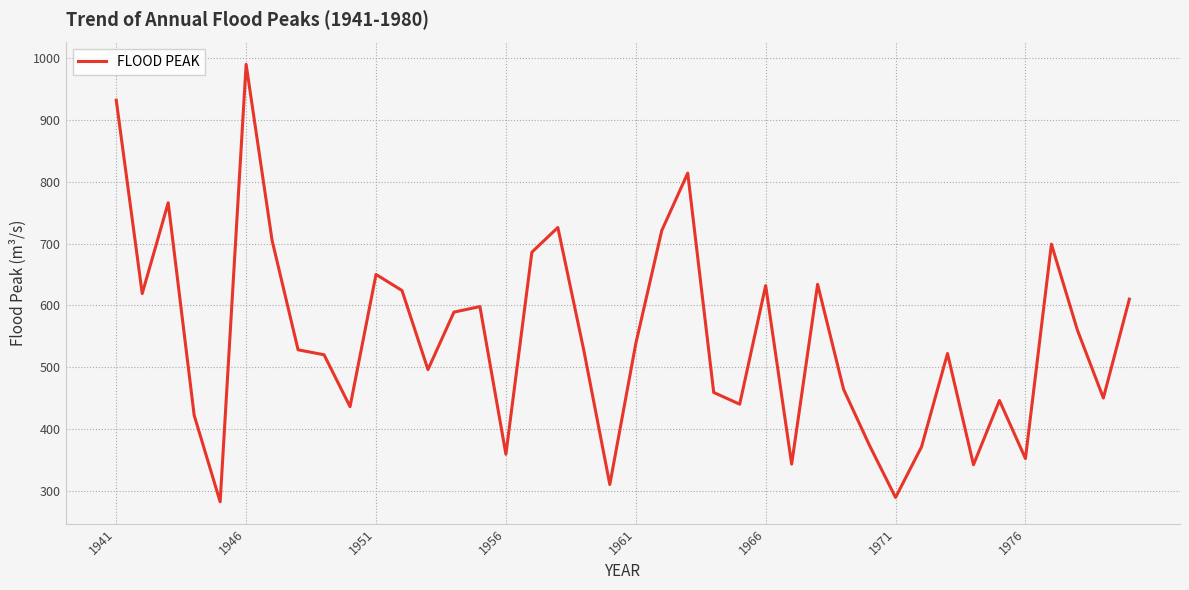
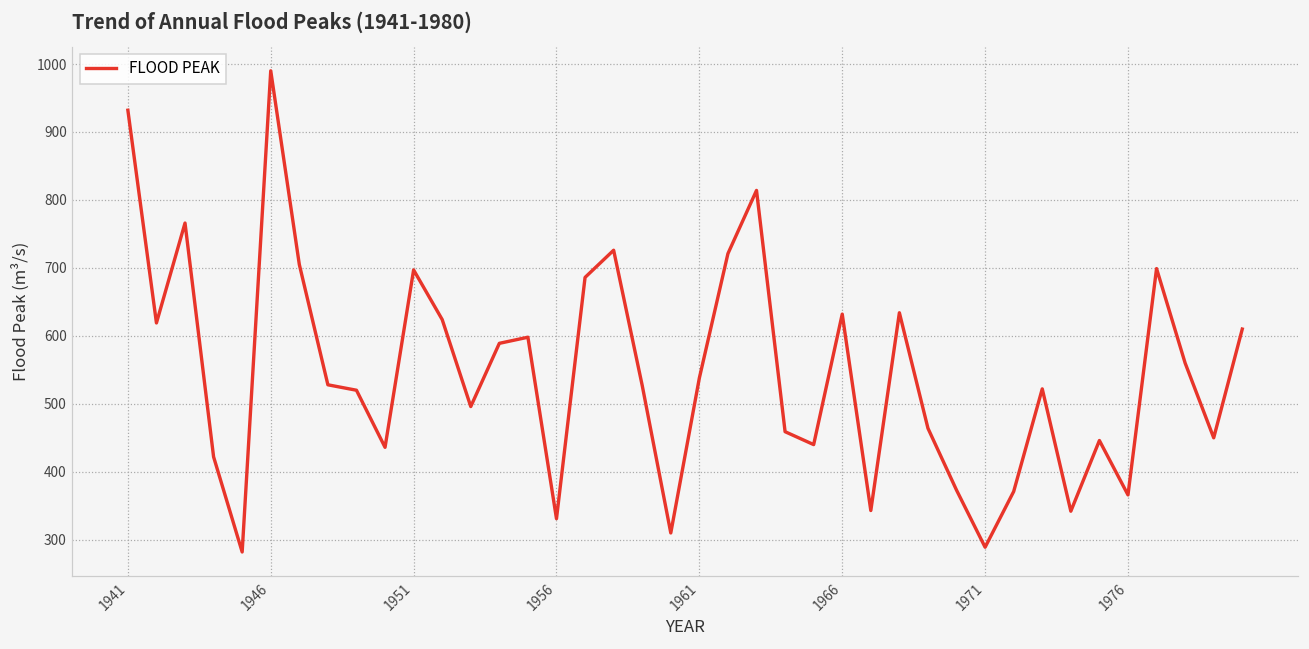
  {
    "1941": 930,
    "1946": 990,
-   "1951": 650,
-   "1956": 360,
+   "1951": 700,
+   "1956": 330,
    "1961": 540,
    "1966": 630,
    "1971": 290,
-   "1976": 350
+   "1976": 370
  }
